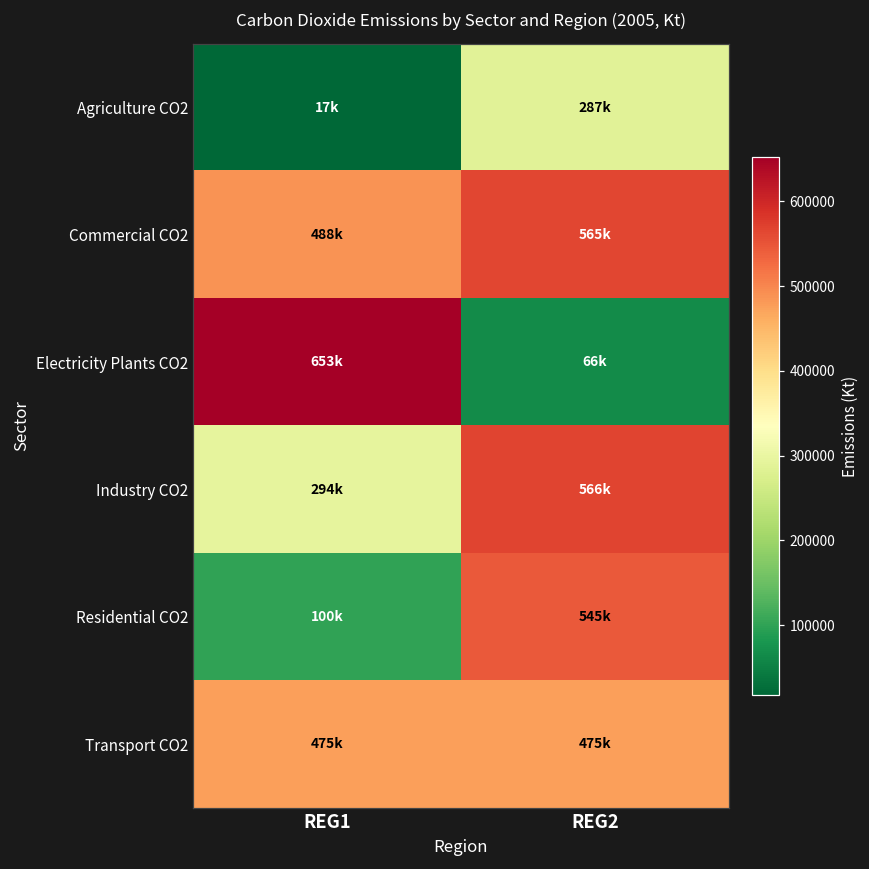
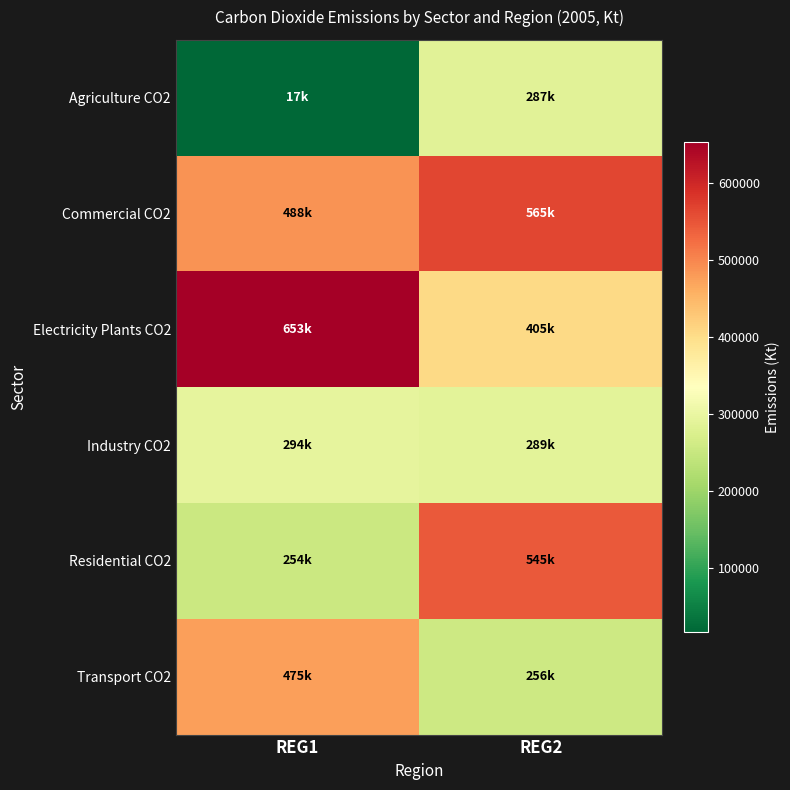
  {
    "Agriculture CO2": {
      "REG1": "17k",
      "REG2": "287k"
    },
    "Commercial CO2": {
      "REG1": "488k",
      "REG2": "565k"
    },
    "Electricity Plants CO2": {
      "REG1": "653k",
-     "REG2": "66k"
+     "REG2": "405k"
    },
    "Industry CO2": {
      "REG1": "294k",
-     "REG2": "566k"
+     "REG2": "289k"
    },
    "Residential CO2": {
-     "REG1": "100k",
+     "REG1": "254k",
      "REG2": "545k"
    },
    "Transport CO2": {
      "REG1": "475k",
-     "REG2": "475k"
+     "REG2": "256k"
    }
  }
